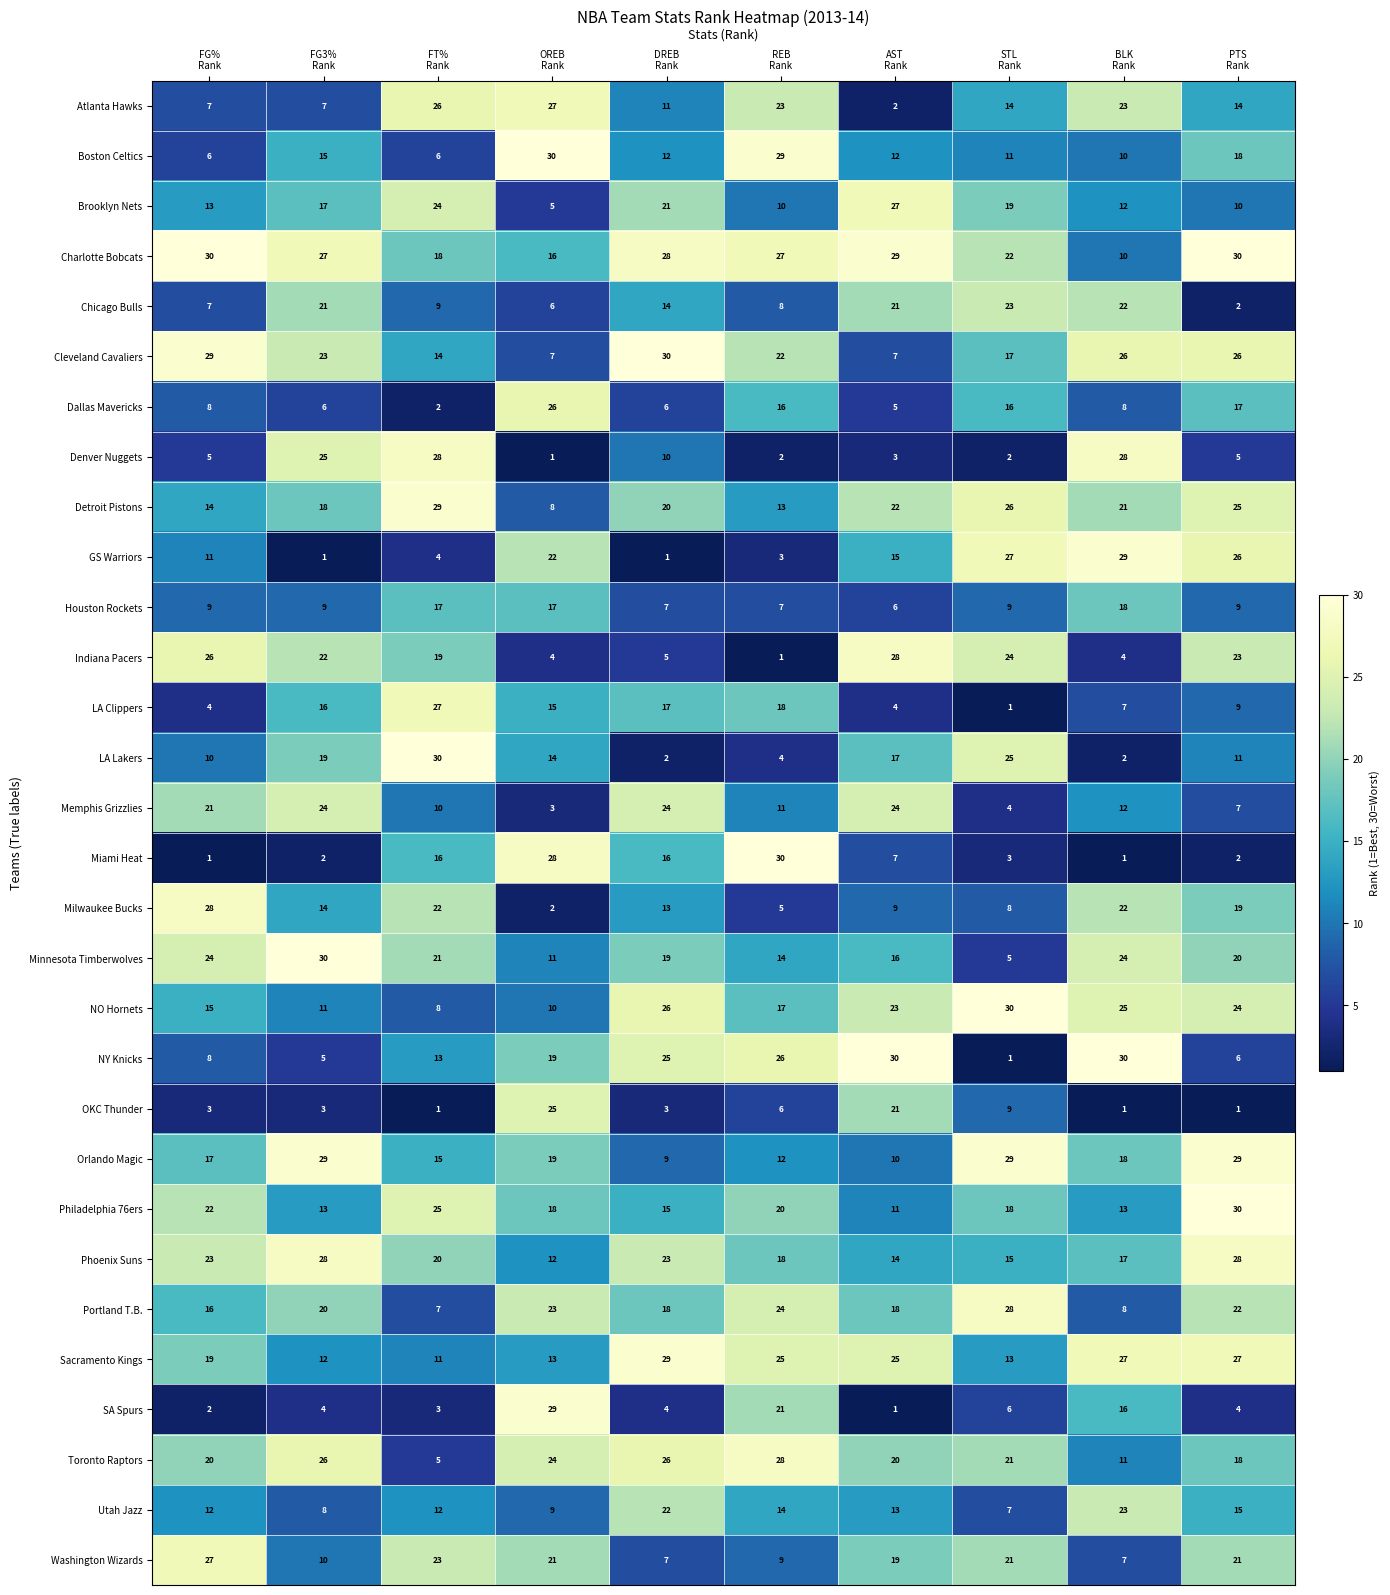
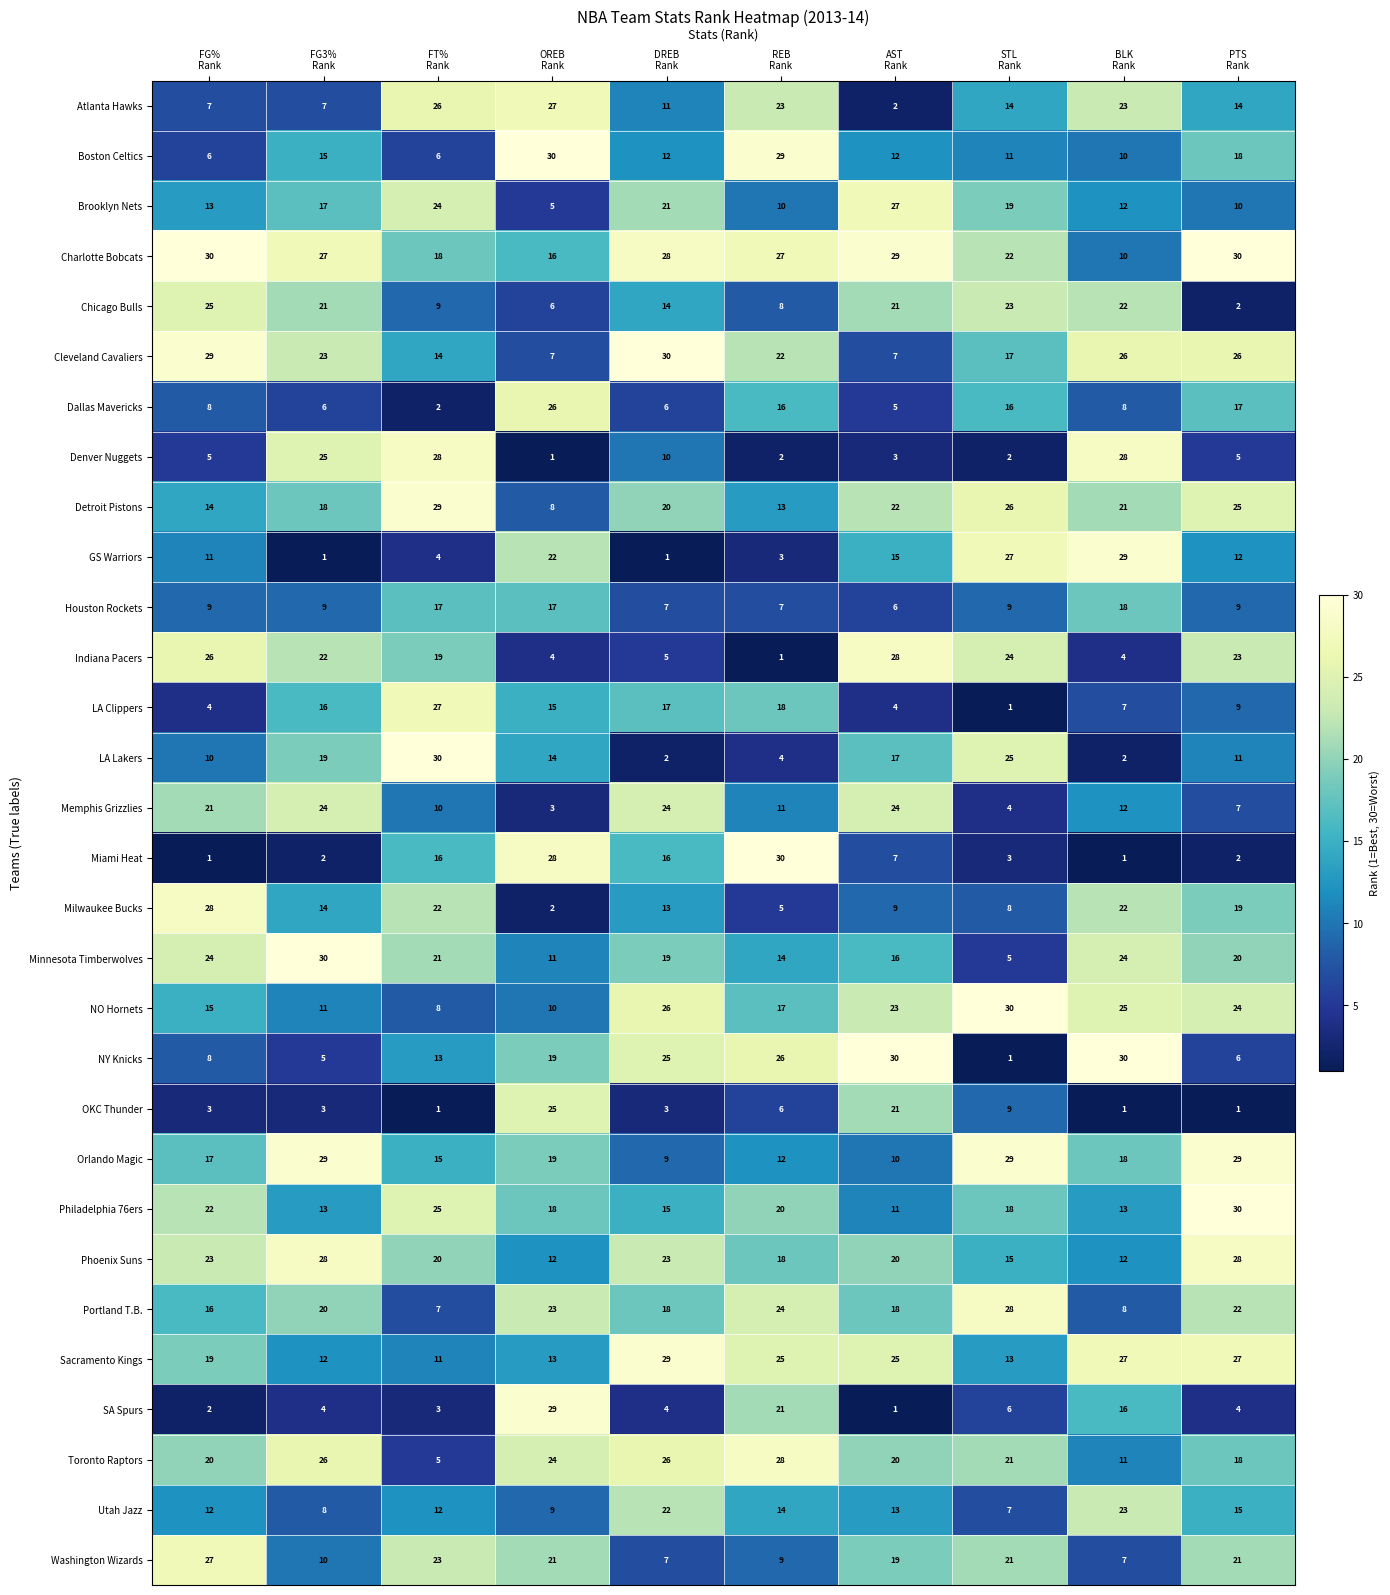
  {
    "Chicago Bulls": {
-     "FG% Rank": 7,
+     "FG% Rank": 25,
      "FG3% Rank": 21,
      "FT% Rank": 9,
      "OREB Rank": 6,
      "DREB Rank": 14,
      "REB Rank": 8,
      "AST Rank": 21,
      "STL Rank": 23,
      "BLK Rank": 22,
      "PTS Rank": 2
    },
    "GS Warriors": {
      "FG% Rank": 11,
      "FG3% Rank": 1,
      "FT% Rank": 4,
      "OREB Rank": 22,
      "DREB Rank": 1,
      "REB Rank": 3,
      "AST Rank": 15,
      "STL Rank": 27,
      "BLK Rank": 29,
-     "PTS Rank": 26
+     "PTS Rank": 12
    },
    "Phoenix Suns": {
      "FG% Rank": 23,
      "FG3% Rank": 28,
      "FT% Rank": 20,
      "OREB Rank": 12,
      "DREB Rank": 23,
      "REB Rank": 18,
-     "AST Rank": 14,
+     "AST Rank": 20,
      "STL Rank": 15,
-     "BLK Rank": 17,
+     "BLK Rank": 12,
      "PTS Rank": 28
    }
  }
